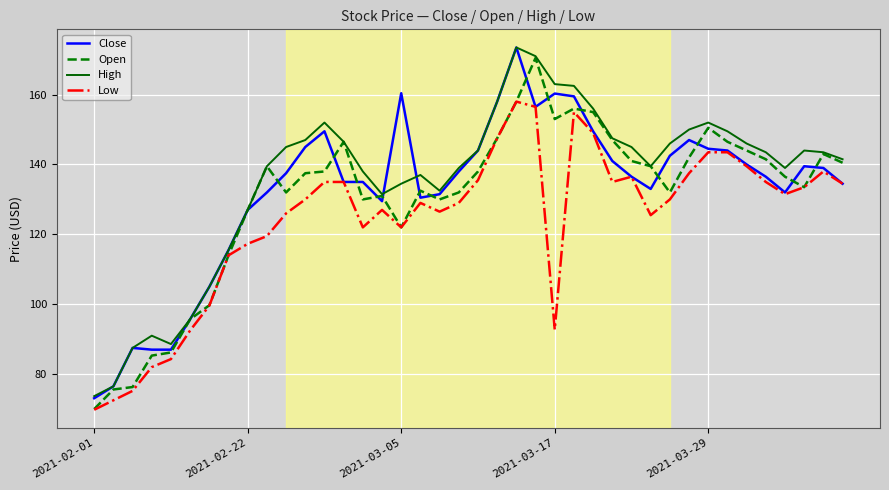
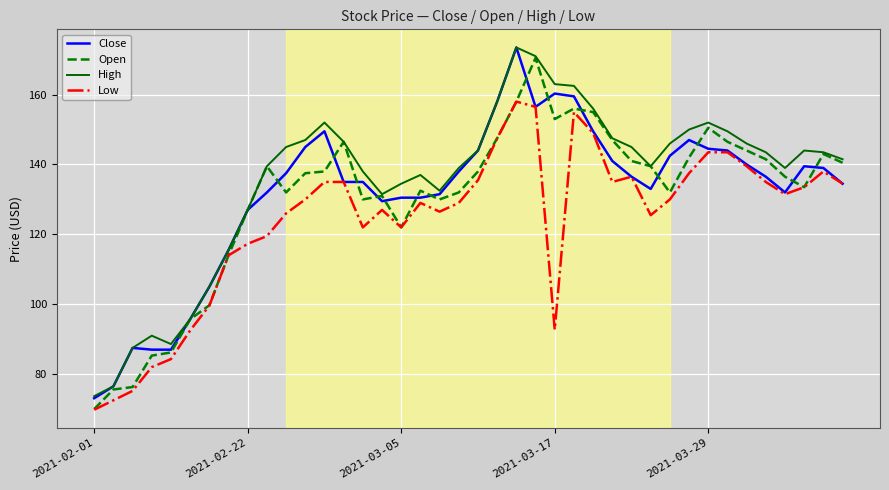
  {
    "Close": {
-     "2021-03-05": 160,
+     "2021-03-05": 131,
      "2021-03-17": 160,
      "2021-03-29": 145
    },
    "Low": {
      "2021-02-22": 117,
      "2021-03-17": 93,
      "2021-03-29": 144
    }
  }
